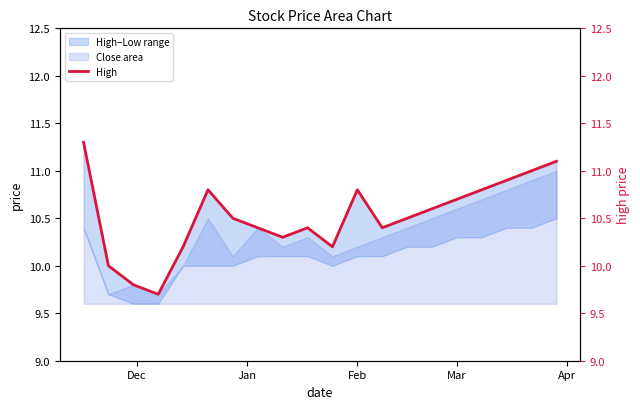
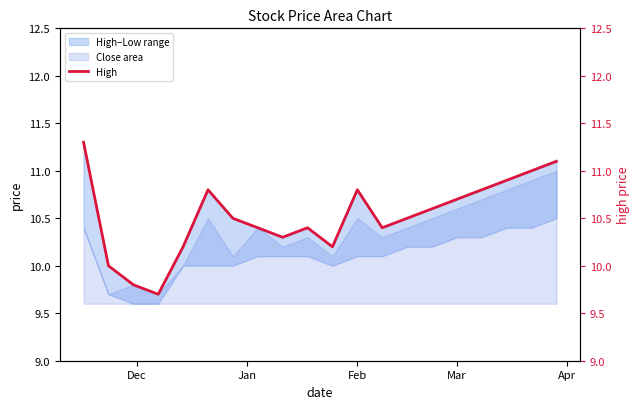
  {
    "Close area": {
-     "Feb": 10.2,
+     "Feb": 10.5,
      "Mar": 10.6
    },
    "High": {
      "Feb": 10.8,
      "Mar": 10.7
    }
  }
